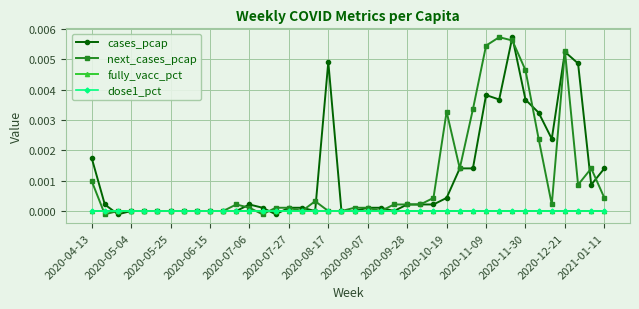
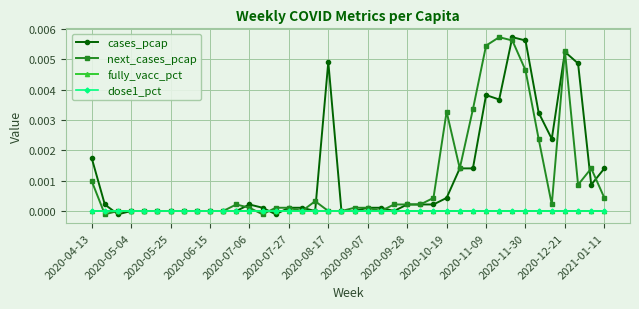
  {
    "cases_pcap": {
      "2020-04-13": 0.0017,
      "2020-07-06": 0.0002,
      "2020-08-17": 0.0049,
      "2020-10-19": 0.0004,
      "2020-11-09": 0.0038,
-     "2020-11-30": 0.0037,
+     "2020-11-30": 0.0056,
      "2021-01-11": 0.0014
    },
    "next_cases_pcap": {
      "2020-04-13": 0.0010,
      "2020-07-06": 0.0001,
      "2020-10-19": 0.0033,
      "2020-11-09": 0.0054,
      "2020-11-30": 0.0046,
      "2021-01-11": 0.0004
    },
    "dose1_pct": {
      "2020-04-13": 0.0000,
      "2020-07-06": 0.0000,
      "2020-07-27": 0.0000,
      "2020-09-07": 0.0000,
      "2020-09-28": 0.0000,
      "2020-10-19": 0.0000,
      "2020-11-09": 0.0000,
      "2020-11-30": 0.0000,
      "2020-12-21": 0.0000,
      "2021-01-11": 0.0000
    }
  }
